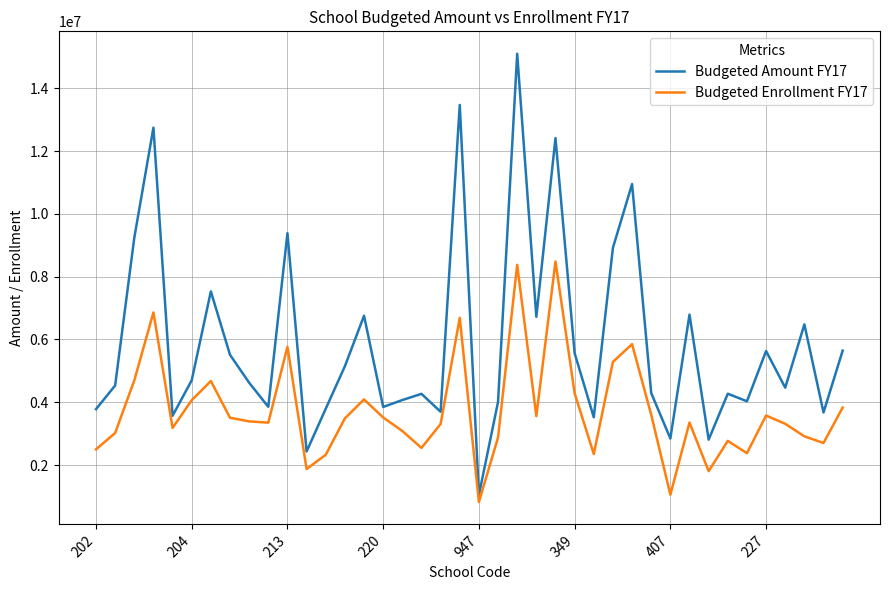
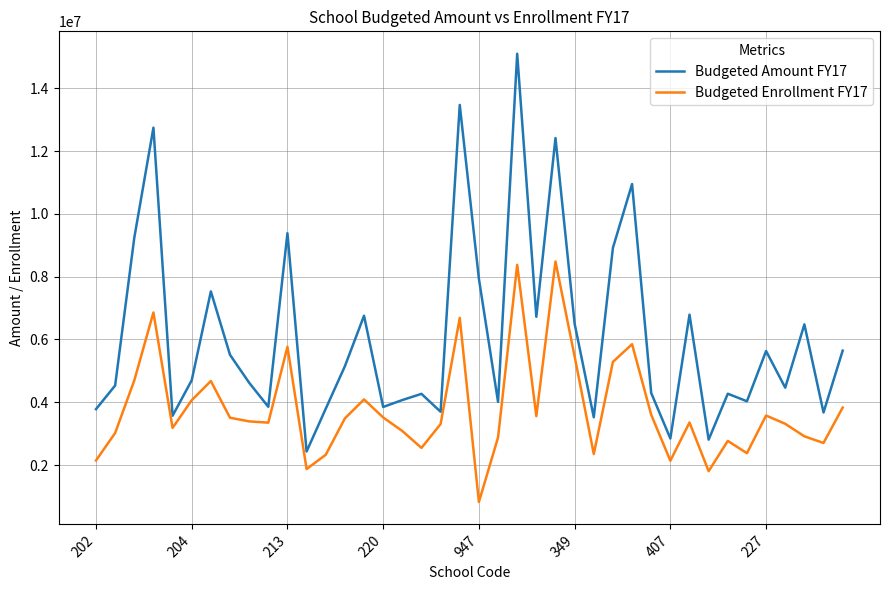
  {
    "Budgeted Amount FY17": {
      "202": 3800000,
      "204": 4700000,
      "213": 9400000,
      "220": 3900000,
-     "947": 1000000,
-     "349": 5600000,
+     "947": 7900000,
+     "349": 6500000,
      "407": 2800000,
      "227": 5600000
    },
    "Budgeted Enrollment FY17": {
-     "202": 2500000,
+     "202": 2100000,
      "204": 4100000,
      "213": 5800000,
      "220": 3500000,
      "947": 800000,
-     "349": 4300000,
-     "407": 1100000,
+     "349": 5500000,
+     "407": 2100000,
      "227": 3600000
    }
  }
